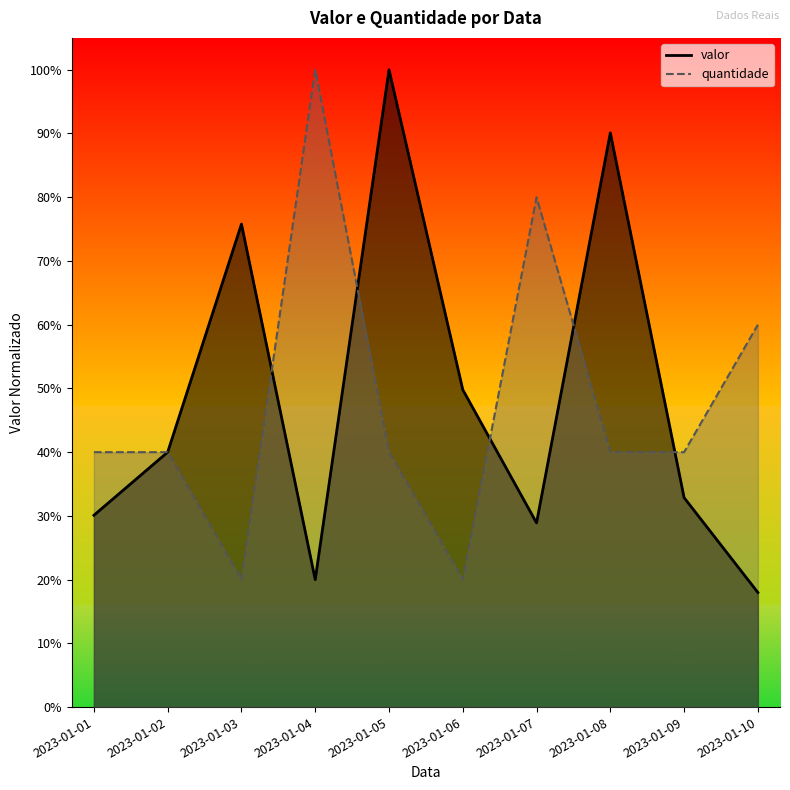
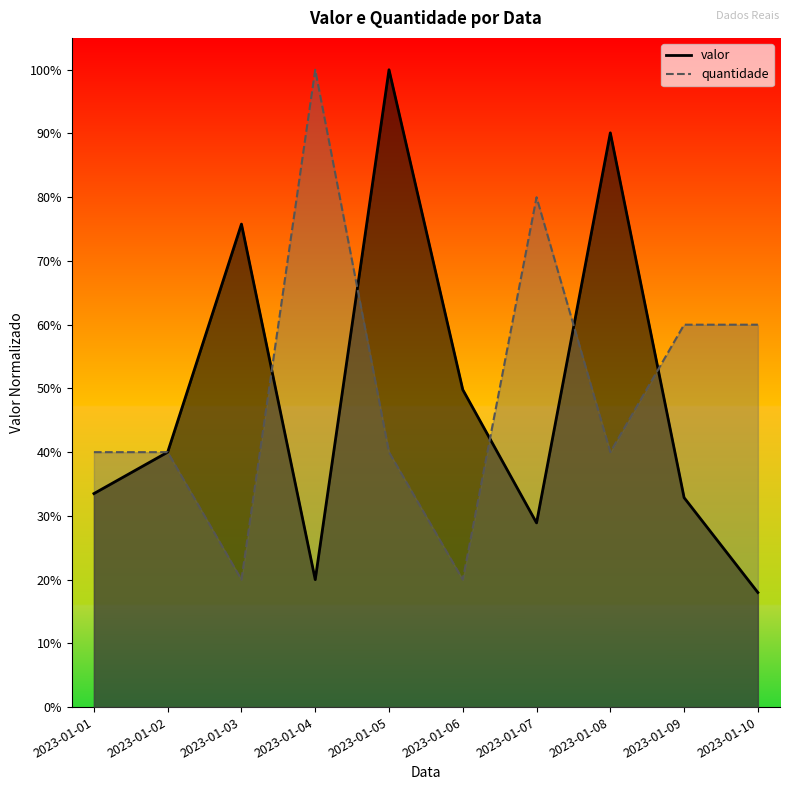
  {
    "valor": {
-     "2023-01-01": "30%",
+     "2023-01-01": "34%",
      "2023-01-03": "76%",
      "2023-01-04": "20%",
      "2023-01-05": "100%",
      "2023-01-06": "50%",
      "2023-01-07": "29%",
      "2023-01-08": "90%",
      "2023-01-09": "33%",
      "2023-01-10": "18%"
    },
    "quantidade": {
      "2023-01-01": "40%",
      "2023-01-03": "20%",
      "2023-01-04": "100%",
      "2023-01-05": "40%",
      "2023-01-06": "20%",
      "2023-01-07": "80%",
      "2023-01-08": "40%",
-     "2023-01-09": "40%",
+     "2023-01-09": "60%",
      "2023-01-10": "60%"
    }
  }
